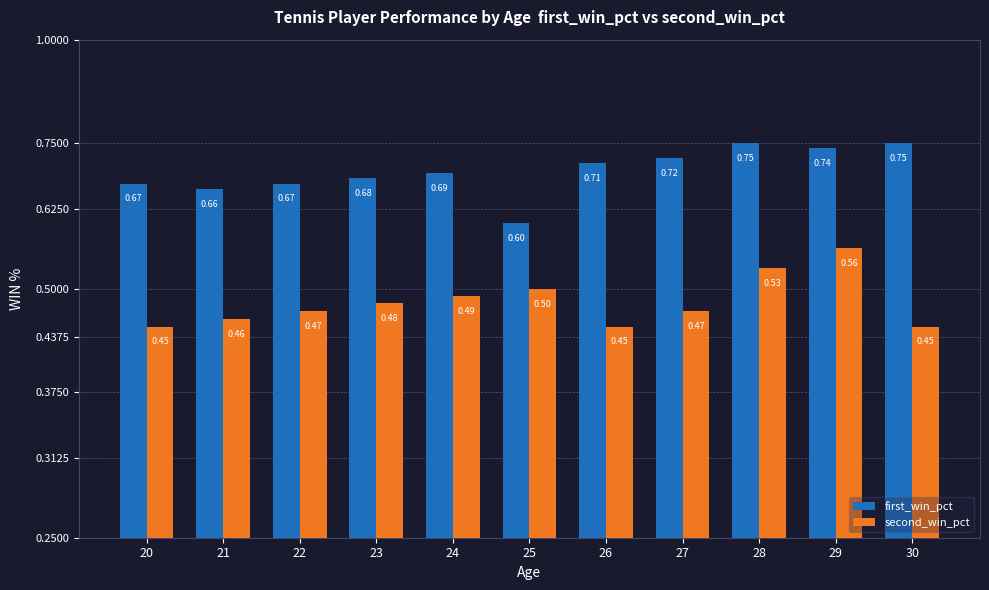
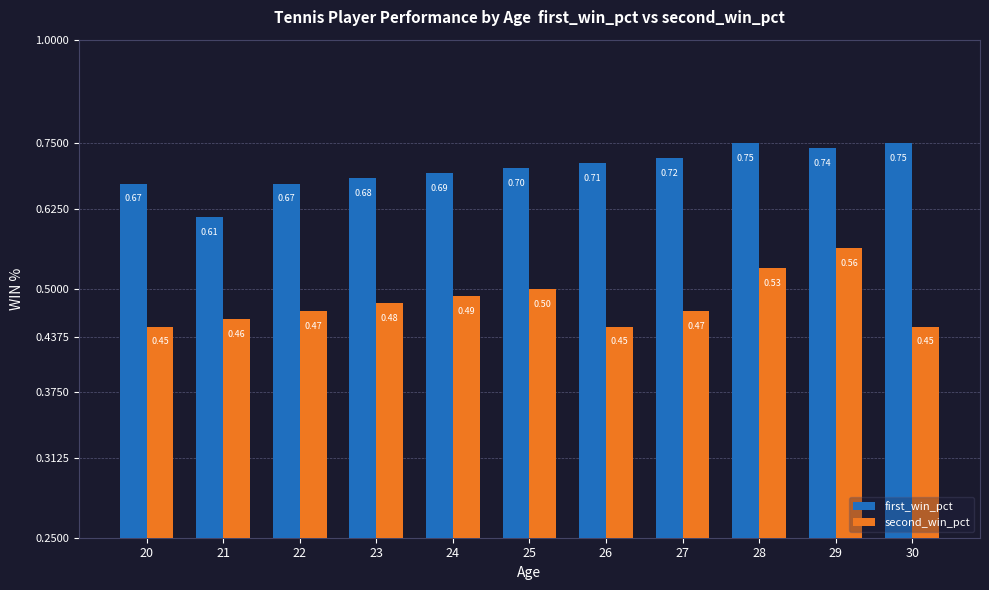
  {
    "first_win_pct": {
      "20": 0.67,
-     "21": 0.66,
+     "21": 0.61,
      "22": 0.67,
      "23": 0.68,
      "24": 0.69,
-     "25": 0.60,
+     "25": 0.70,
      "26": 0.71,
      "27": 0.72,
      "28": 0.75,
      "29": 0.74,
      "30": 0.75
    },
    "second_win_pct": {
      "20": 0.45,
      "21": 0.46,
      "22": 0.47,
      "23": 0.48,
      "24": 0.49,
      "25": 0.50,
      "26": 0.45,
      "27": 0.47,
      "28": 0.53,
      "29": 0.56,
      "30": 0.45
    }
  }
